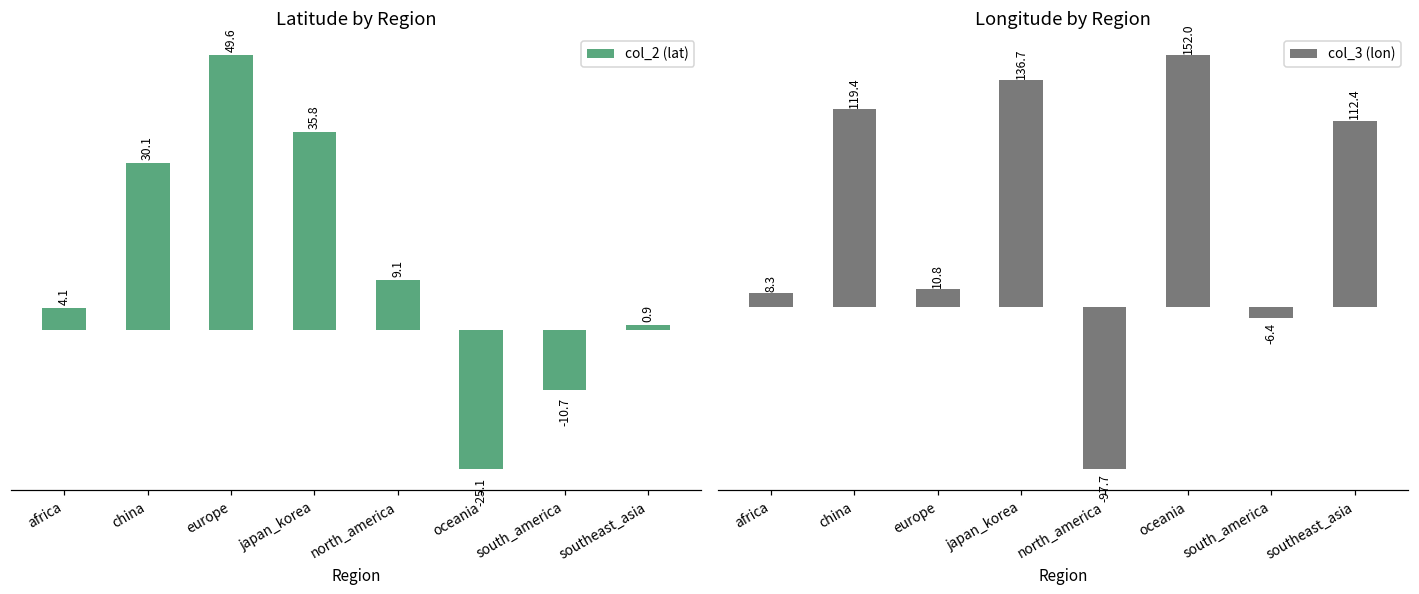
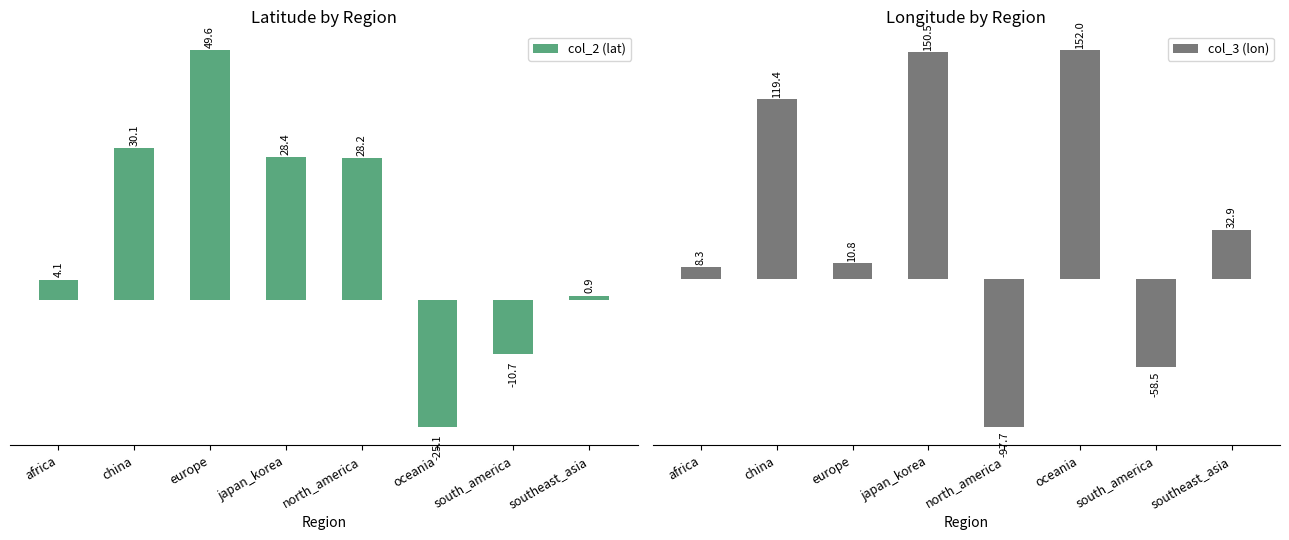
  {
    "Latitude by Region": {
      "africa": 4.1,
      "china": 30.1,
      "europe": 49.6,
-     "japan_korea": 35.8,
-     "north_america": 9.1,
+     "japan_korea": 28.4,
+     "north_america": 28.2,
      "oceania": -25.1,
      "south_america": -10.7,
      "southeast_asia": 0.9
    },
    "Longitude by Region": {
      "africa": 8.3,
      "china": 119.4,
      "europe": 10.8,
-     "japan_korea": 136.7,
+     "japan_korea": 150.5,
      "north_america": -97.7,
      "oceania": 152.0,
-     "south_america": -6.4,
-     "southeast_asia": 112.4
+     "south_america": -58.5,
+     "southeast_asia": 32.9
    }
  }
